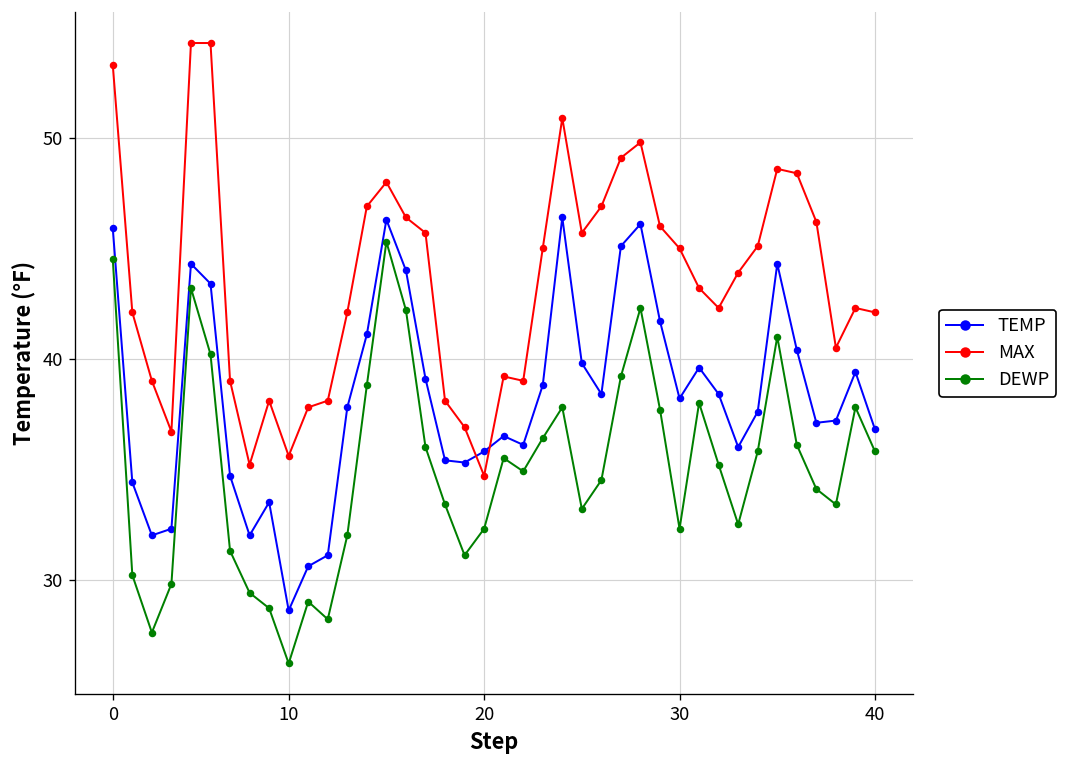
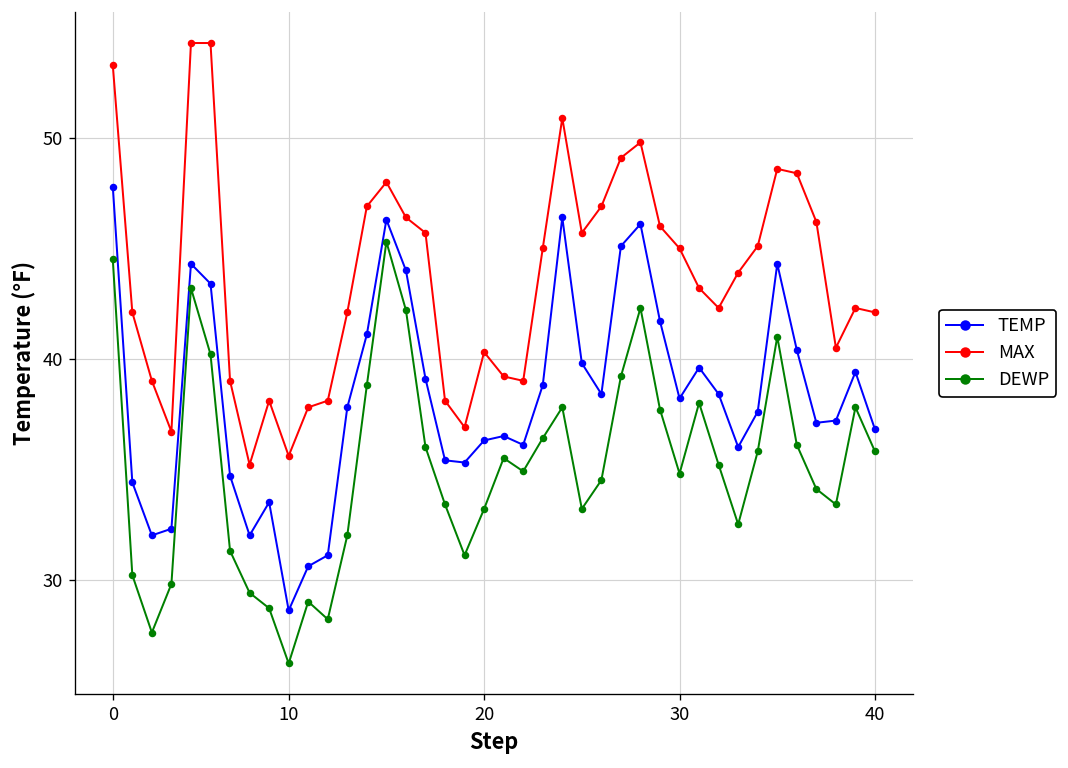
  {
    "TEMP": {
-     "0": 45.9,
+     "0": 47.8,
      "10": 28.6,
-     "20": 35.8,
+     "20": 36.3,
      "30": 38.2,
      "40": 36.8
    },
    "MAX": {
      "0": 53.3,
      "10": 35.6,
-     "20": 34.7,
+     "20": 40.3,
      "30": 45.0,
      "40": 42.1
    },
    "DEWP": {
      "0": 44.5,
      "10": 26.2,
-     "20": 32.3,
-     "30": 32.3,
+     "20": 33.2,
+     "30": 34.8,
      "40": 35.8
    }
  }
